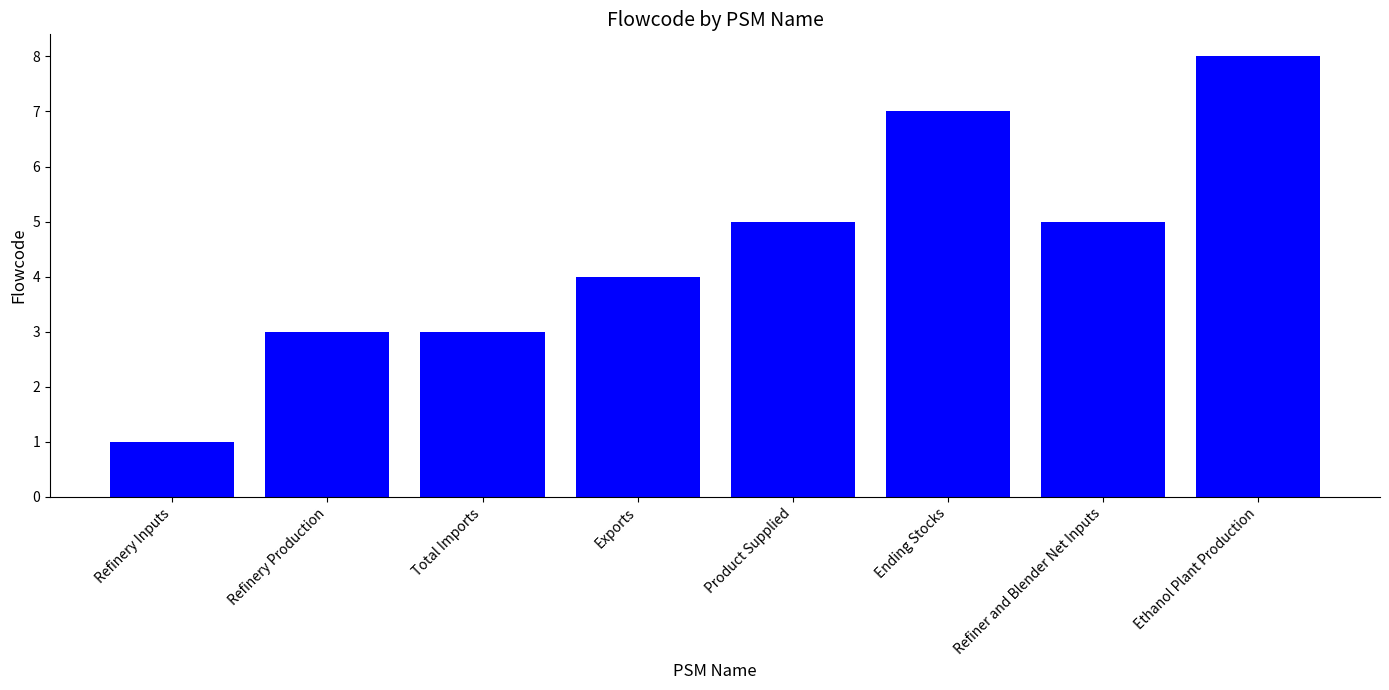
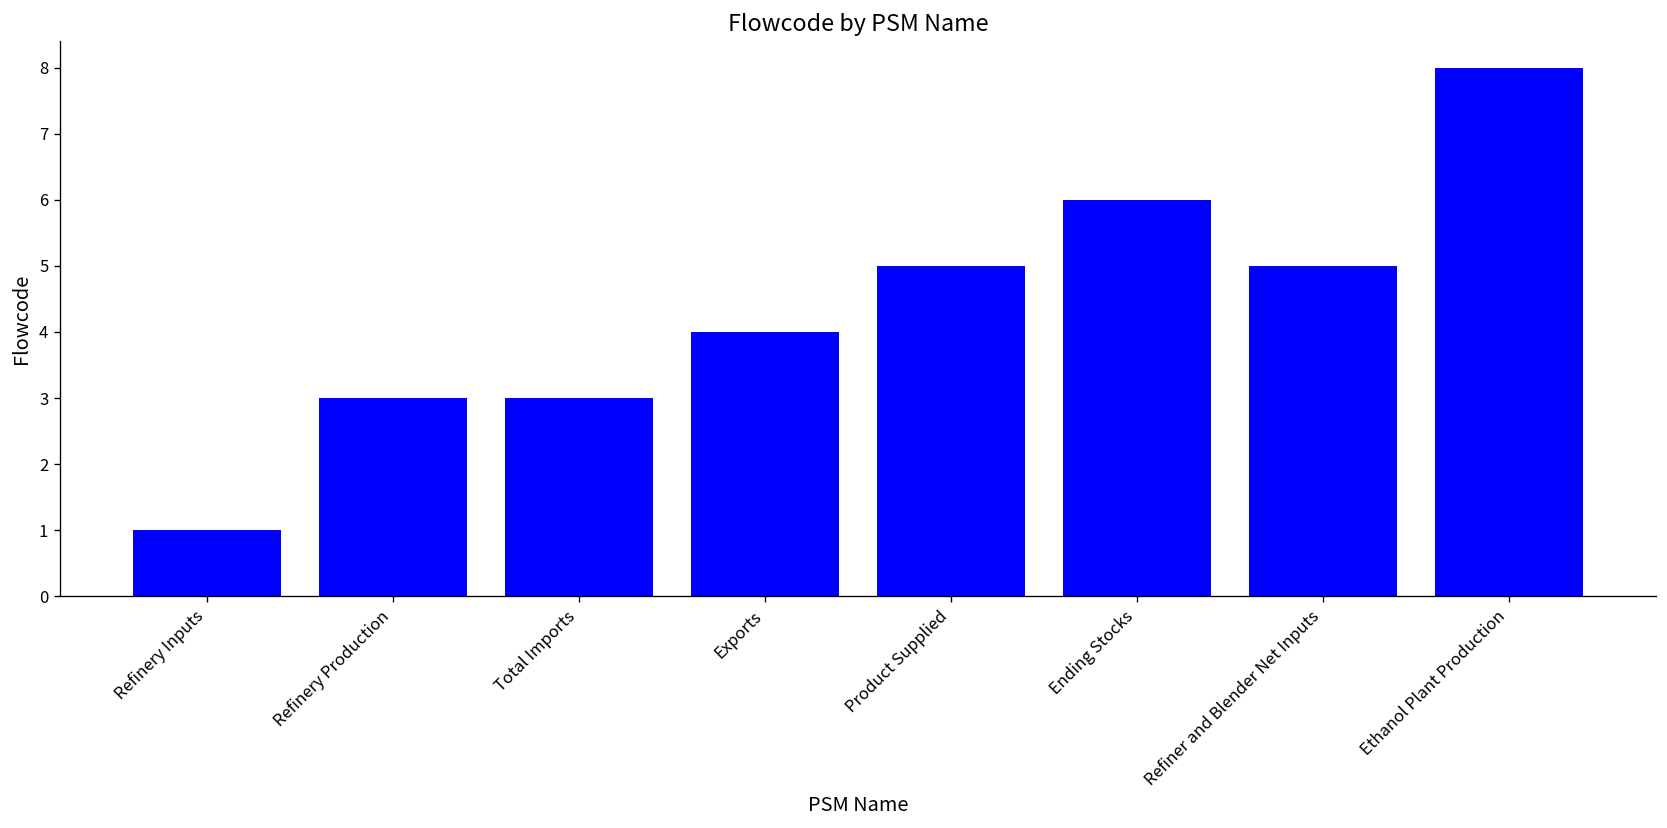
  {
    "Refinery Inputs": 1,
    "Refinery Production": 3,
    "Total Imports": 3,
    "Exports": 4,
    "Product Supplied": 5,
-   "Ending Stocks": 7,
+   "Ending Stocks": 6,
    "Refiner and Blender Net Inputs": 5,
    "Ethanol Plant Production": 8
  }
